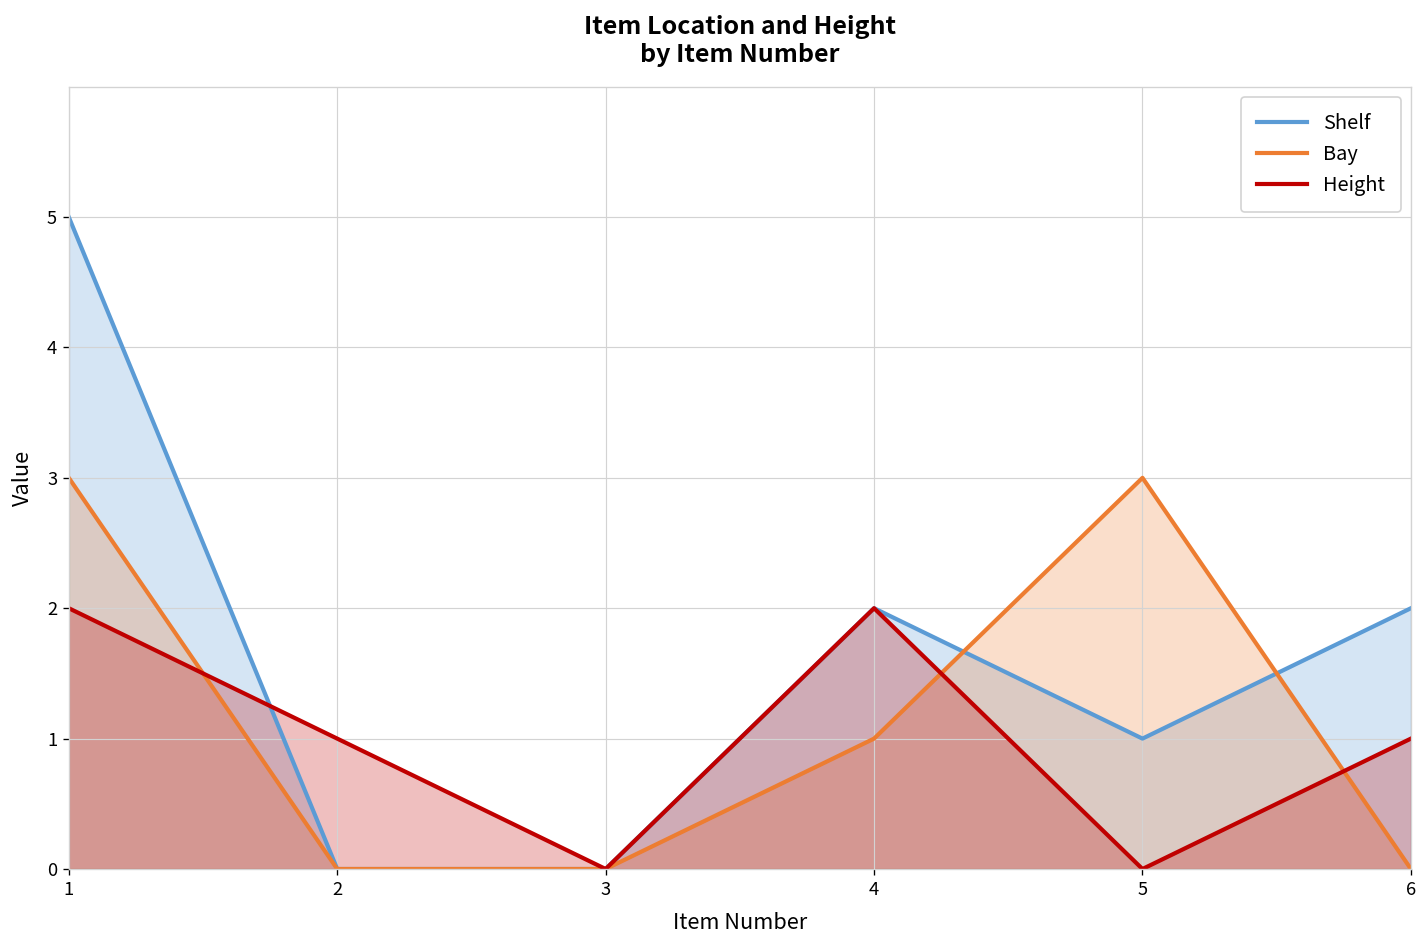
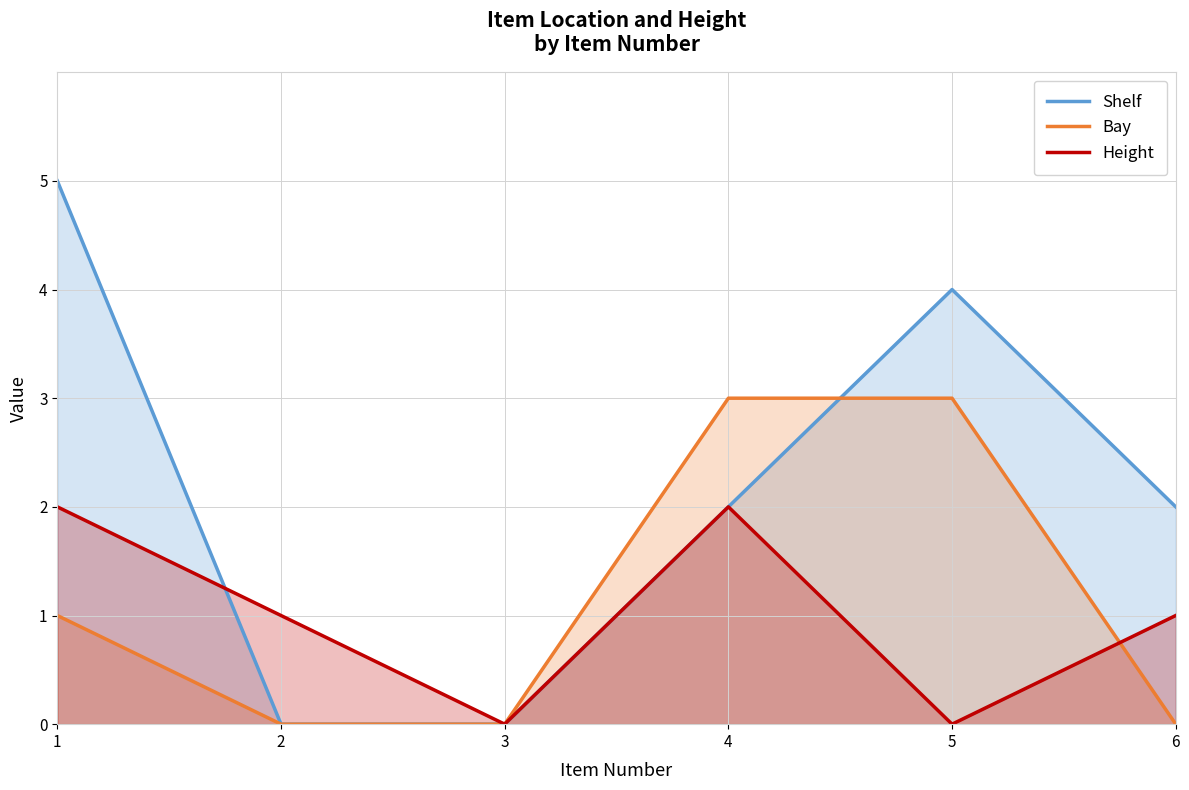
  {
    "Shelf": {
      "1": 5,
-     "5": 1,
+     "5": 4,
      "6": 2
    },
    "Bay": {
-     "1": 3,
-     "4": 1,
+     "1": 1,
+     "4": 3,
      "5": 3,
      "6": 0
    },
    "Height": {
      "1": 2,
      "2": 1,
      "5": 0,
      "6": 1
    }
  }
